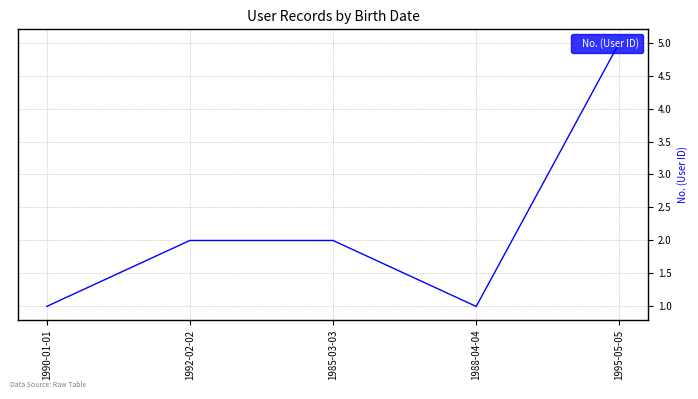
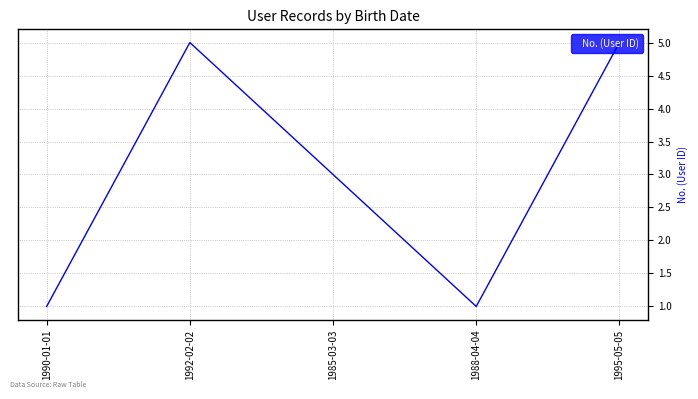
  {
    "1990-01-01": 1,
-   "1992-02-02": 2,
-   "1985-03-03": 2,
+   "1992-02-02": 5,
+   "1985-03-03": 3,
    "1988-04-04": 1
  }
